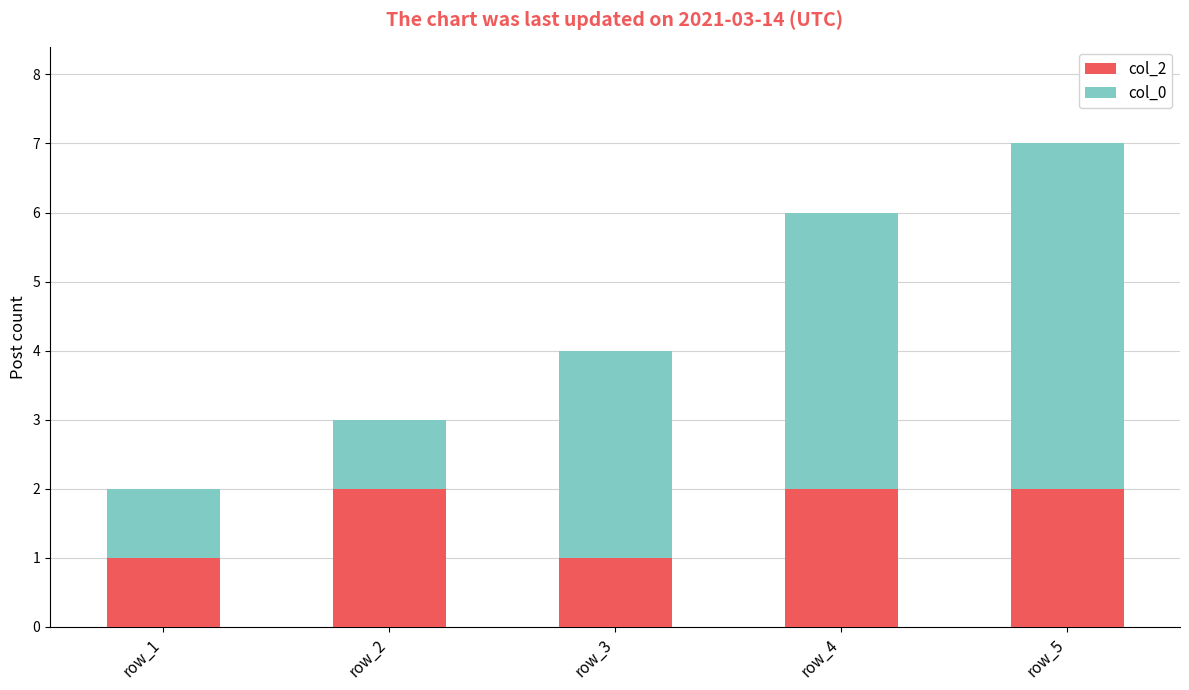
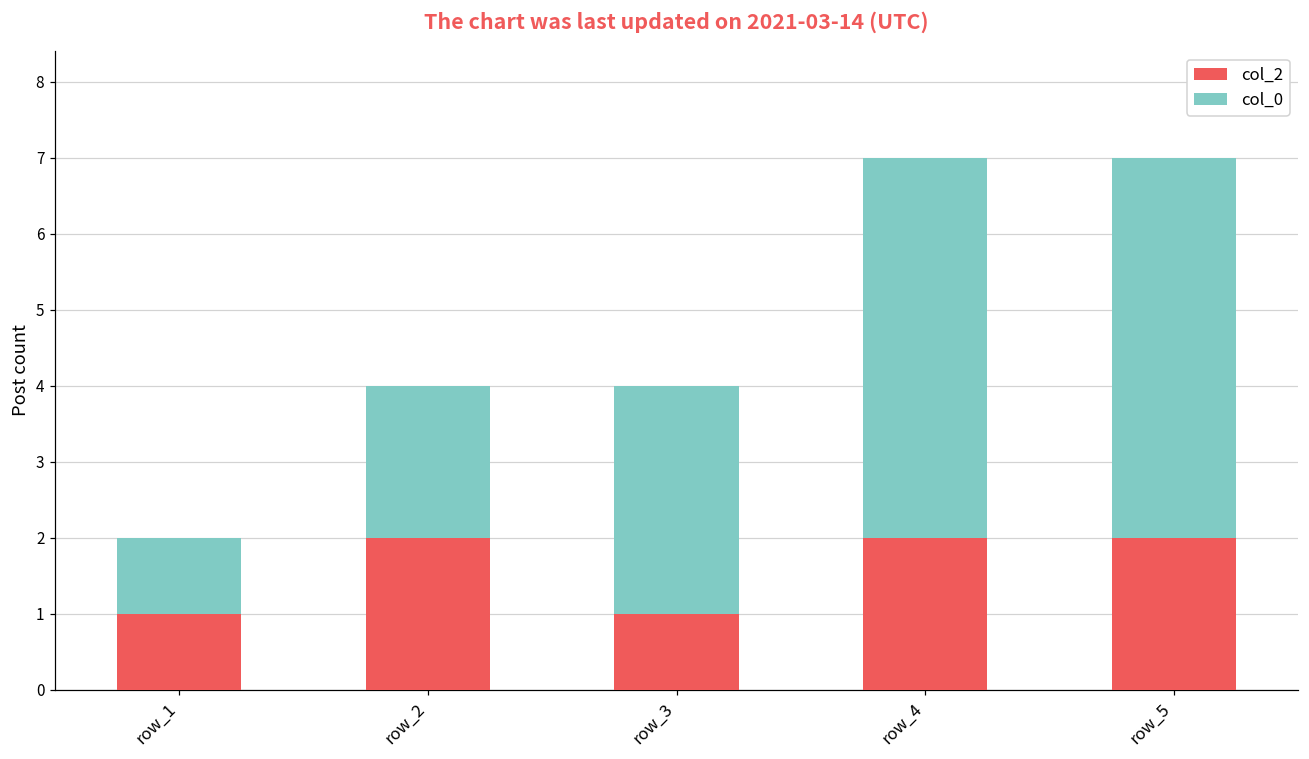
  {
    "col_2": {
      "row_1": 1,
      "row_2": 2,
      "row_3": 1,
      "row_4": 2,
      "row_5": 2
    },
    "col_0": {
      "row_1": 1,
-     "row_2": 1,
+     "row_2": 2,
      "row_3": 3,
-     "row_4": 4,
+     "row_4": 5,
      "row_5": 5
    }
  }
